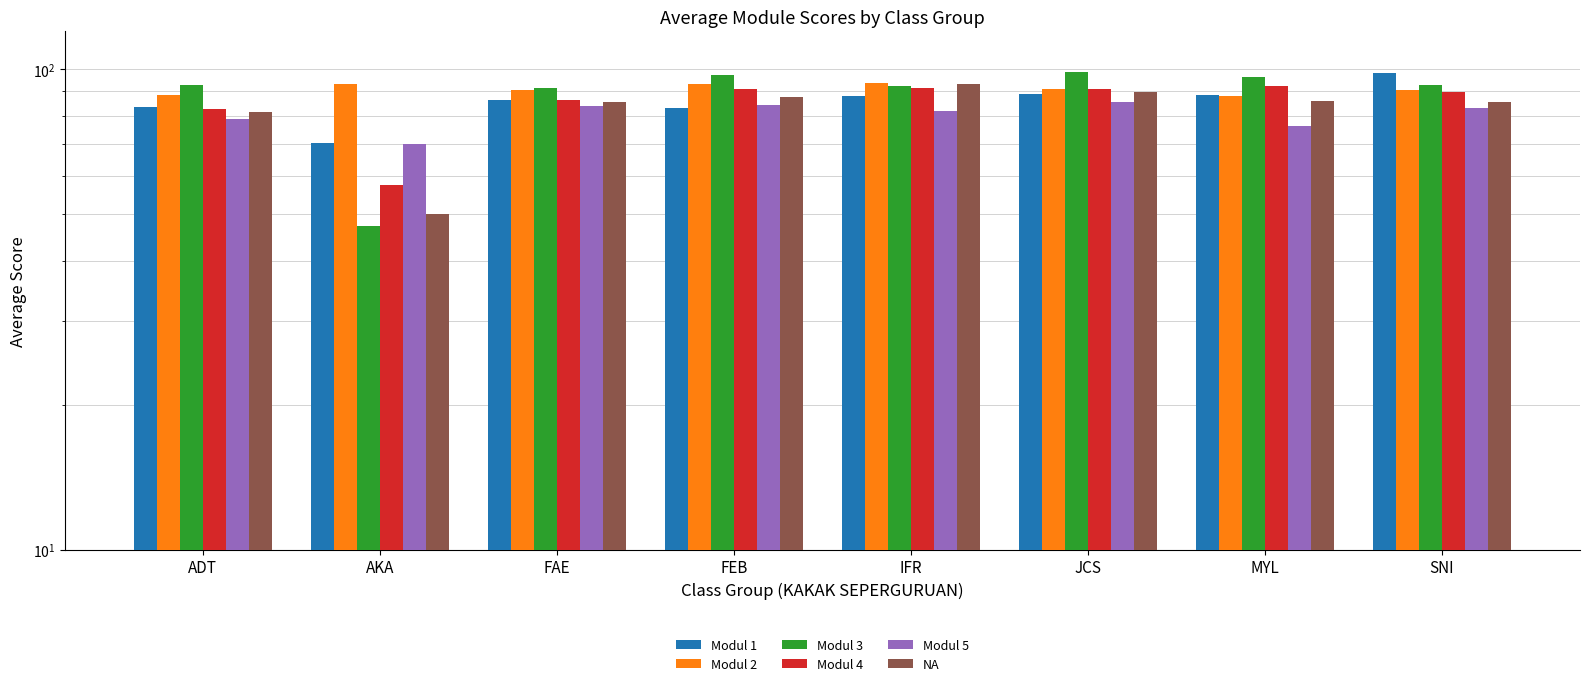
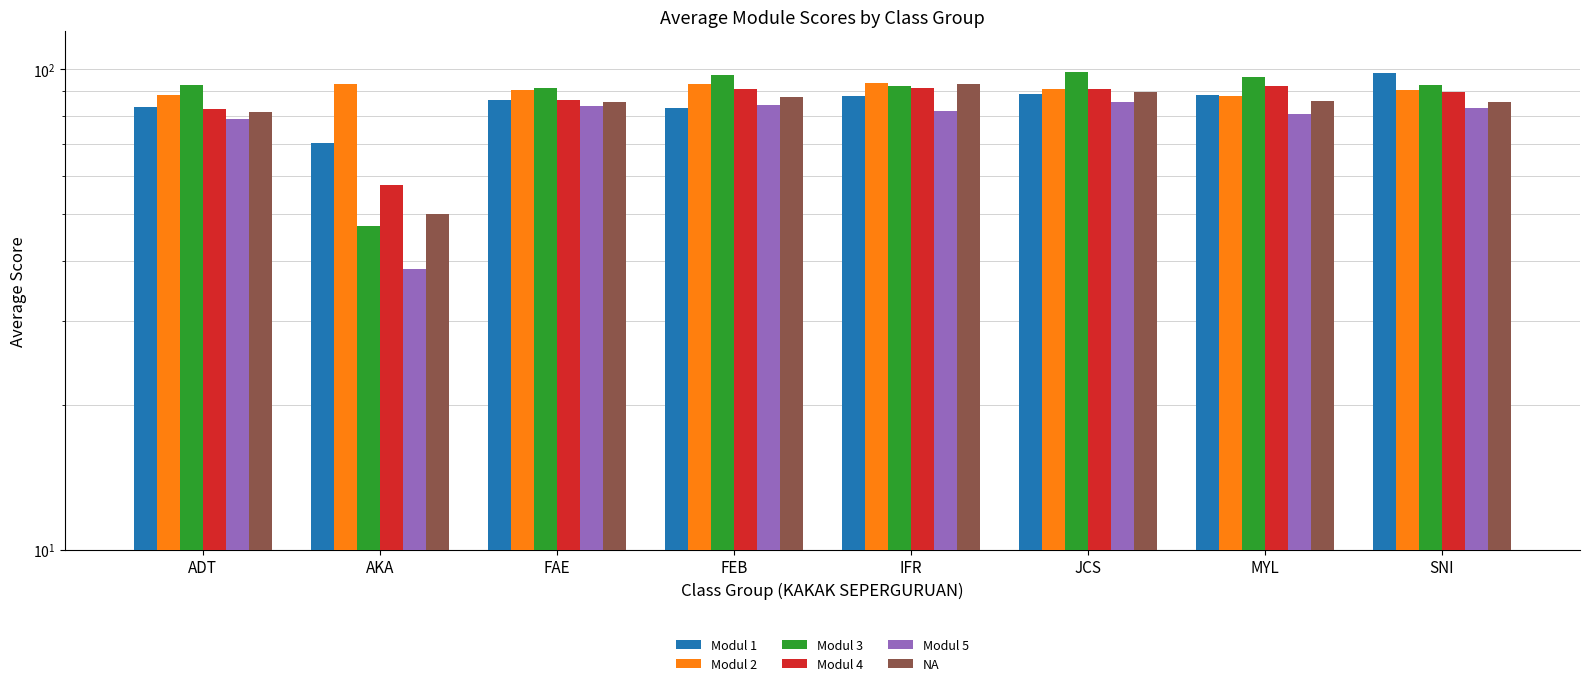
  {
    "Modul 1": {
      "ADT": 83,
      "AKA": 70,
      "FAE": 86,
      "FEB": 83,
      "IFR": 88,
      "JCS": 89,
      "MYL": 88,
      "SNI": 98
    },
    "Modul 2": {
      "ADT": 88,
      "AKA": 93,
      "FAE": 91,
      "FEB": 93,
      "IFR": 94,
      "JCS": 91,
      "MYL": 88,
      "SNI": 91
    },
    "Modul 3": {
      "ADT": 93,
      "AKA": 47,
      "FAE": 91,
      "FEB": 97,
      "IFR": 92,
      "JCS": 99,
      "MYL": 97,
      "SNI": 93
    },
    "Modul 4": {
      "ADT": 83,
      "AKA": 57,
      "FAE": 87,
      "FEB": 91,
      "IFR": 92,
      "JCS": 91,
      "MYL": 92,
      "SNI": 90
    },
    "Modul 5": {
      "ADT": 79,
-     "AKA": 70,
+     "AKA": 38,
      "FAE": 84,
      "FEB": 84,
      "IFR": 82,
      "JCS": 85,
-     "MYL": 76,
+     "MYL": 81,
      "SNI": 83
    },
    "NA": {
      "ADT": 82,
      "AKA": 50,
      "FAE": 86,
      "FEB": 87,
      "IFR": 93,
      "JCS": 90,
      "MYL": 86,
      "SNI": 86
    }
  }
